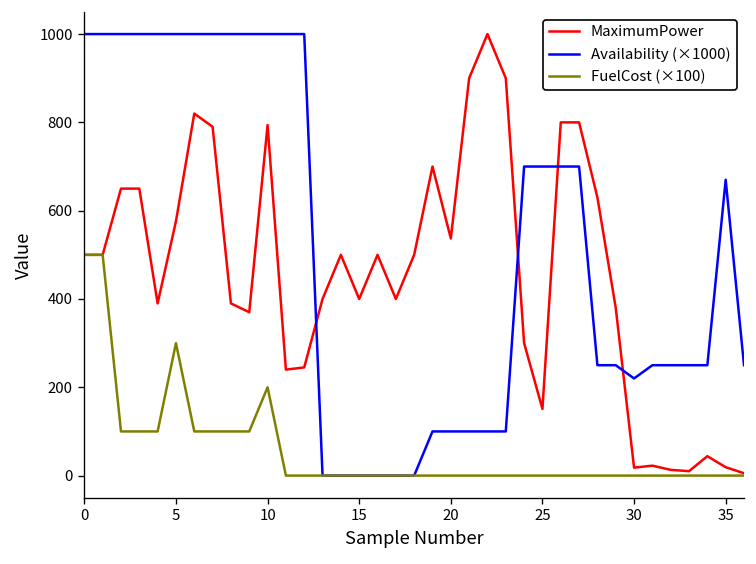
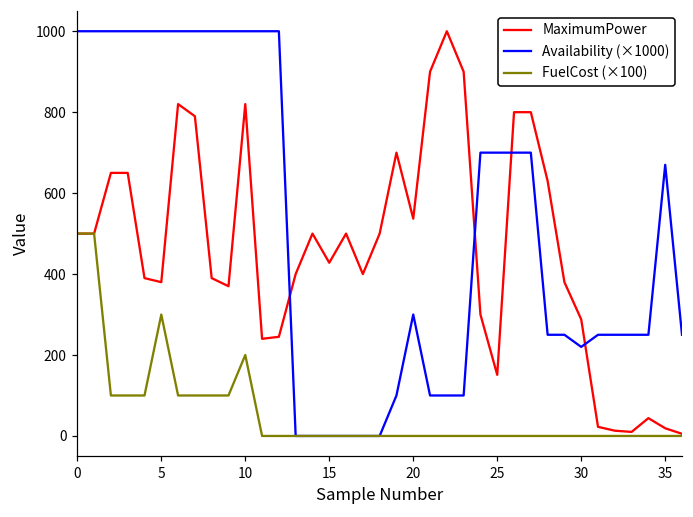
  {
    "MaximumPower": {
-     "5": 580,
-     "10": 790,
-     "15": 400,
+     "5": 380,
+     "10": 820,
+     "15": 430,
      "20": 540,
      "25": 150,
-     "30": 20,
+     "30": 290,
      "35": 20
    },
    "Availability (×1000)": {
      "0": 1000,
      "5": 1000,
      "10": 1000,
-     "20": 100,
+     "20": 300,
      "25": 700,
      "30": 220,
      "35": 670
    },
    "FuelCost (×100)": {
      "5": 300,
      "10": 200,
      "20": 0,
      "25": 0,
      "30": 0,
      "35": 0
    }
  }
